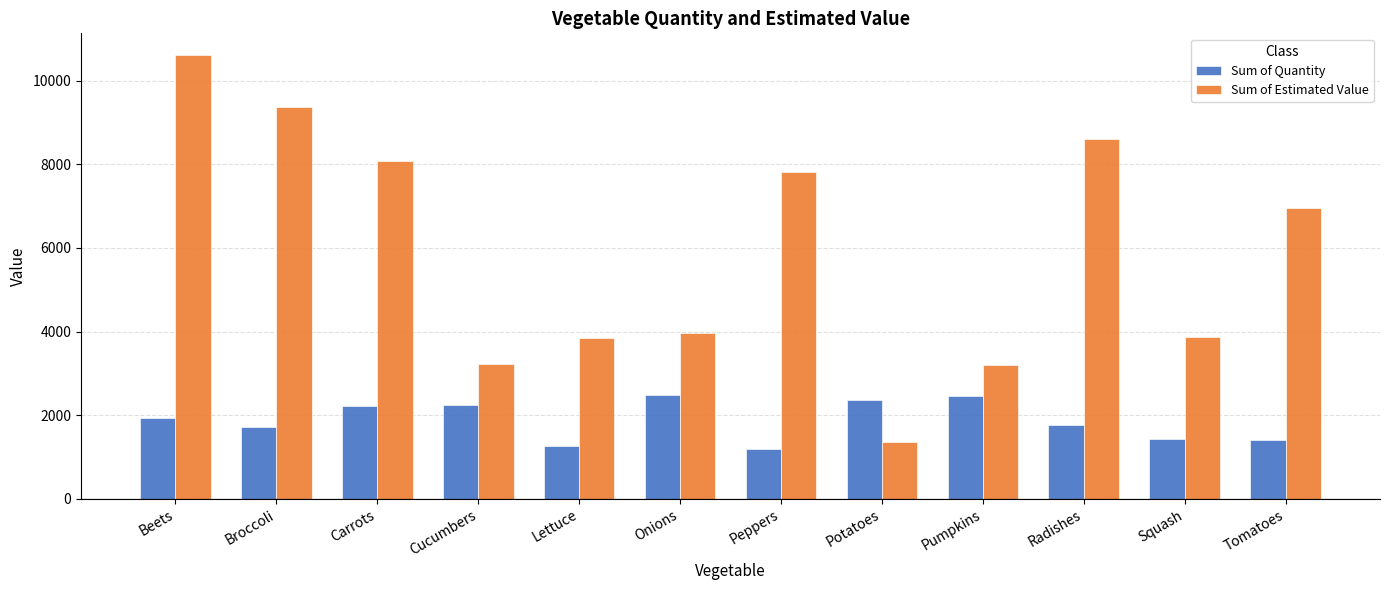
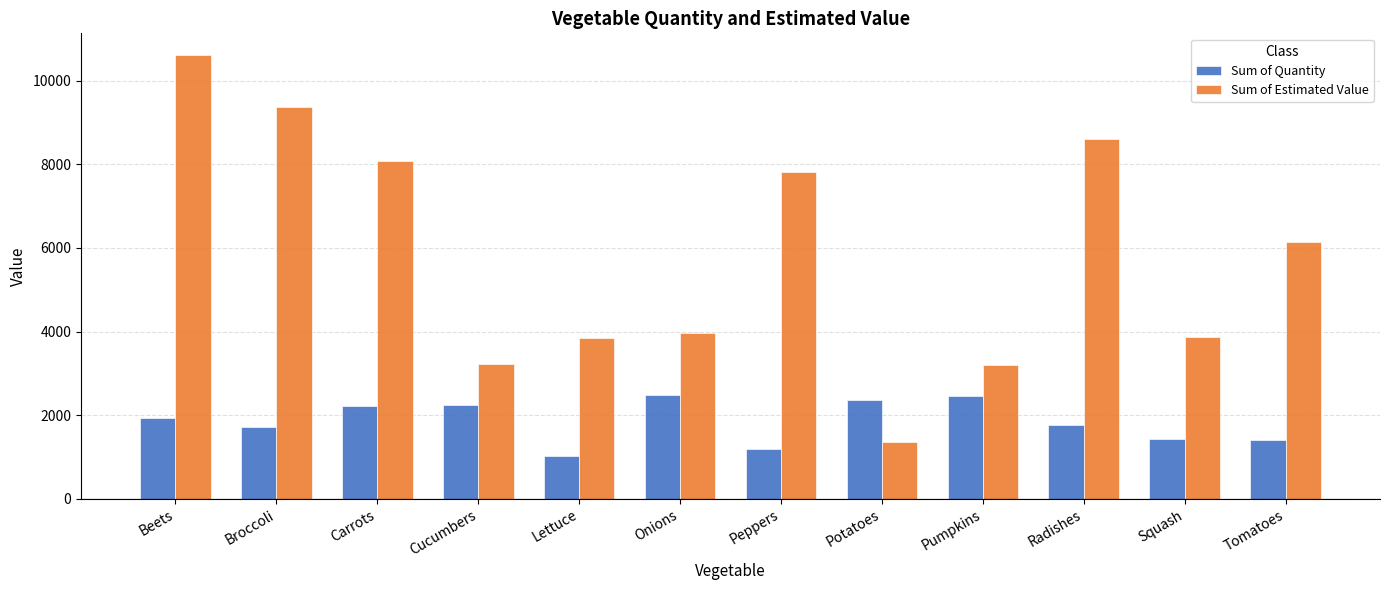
  {
    "Sum of Quantity": {
      "Beets": 1900,
      "Broccoli": 1700,
      "Carrots": 2200,
      "Cucumbers": 2200,
-     "Lettuce": 1300,
+     "Lettuce": 1000,
      "Onions": 2500,
      "Peppers": 1200,
      "Potatoes": 2400,
      "Pumpkins": 2500,
      "Radishes": 1800,
      "Squash": 1400,
      "Tomatoes": 1400
    },
    "Sum of Estimated Value": {
      "Beets": 10600,
      "Broccoli": 9400,
      "Carrots": 8100,
      "Cucumbers": 3200,
      "Lettuce": 3800,
      "Onions": 4000,
      "Peppers": 7800,
      "Potatoes": 1400,
      "Pumpkins": 3200,
      "Radishes": 8600,
      "Squash": 3900,
-     "Tomatoes": 7000
+     "Tomatoes": 6200
    }
  }
